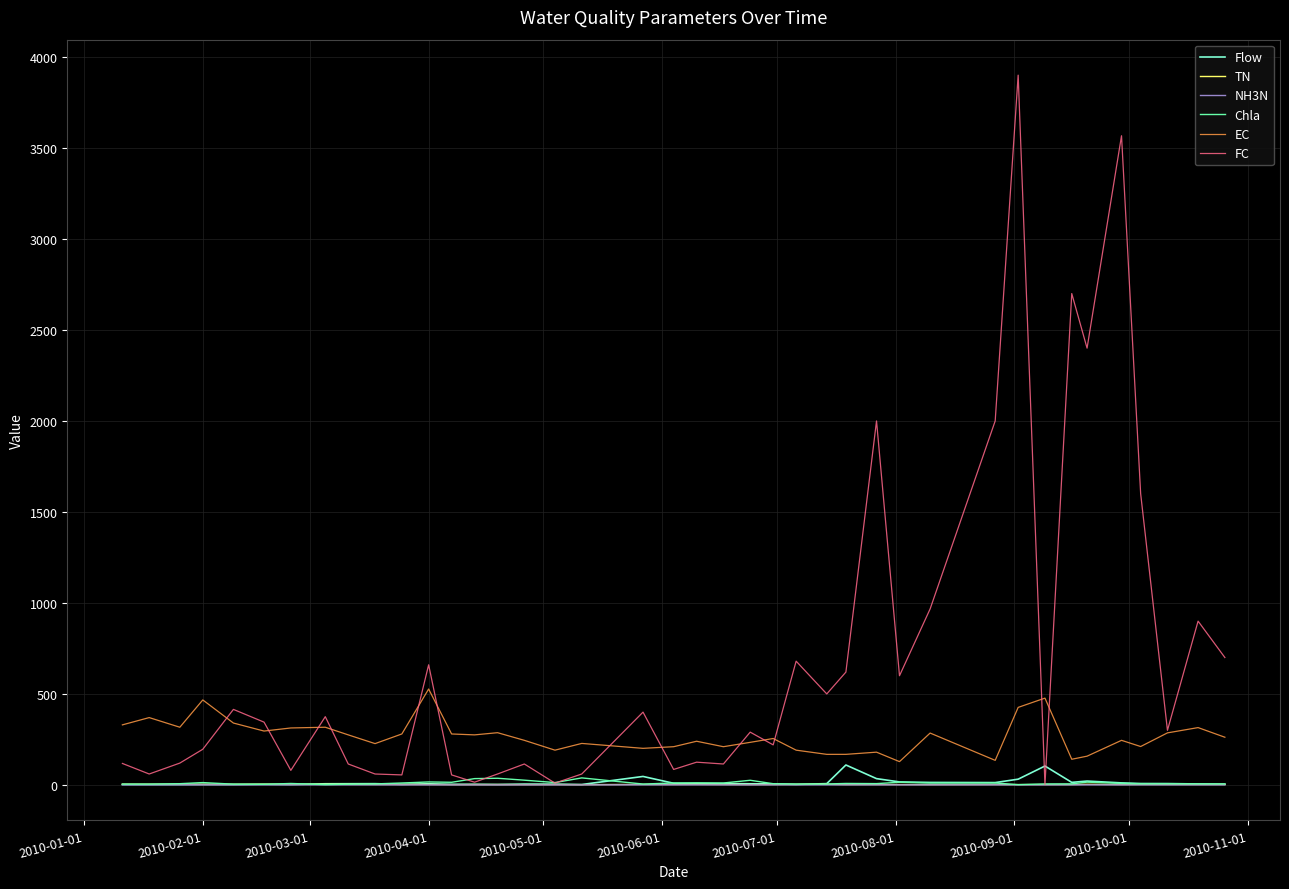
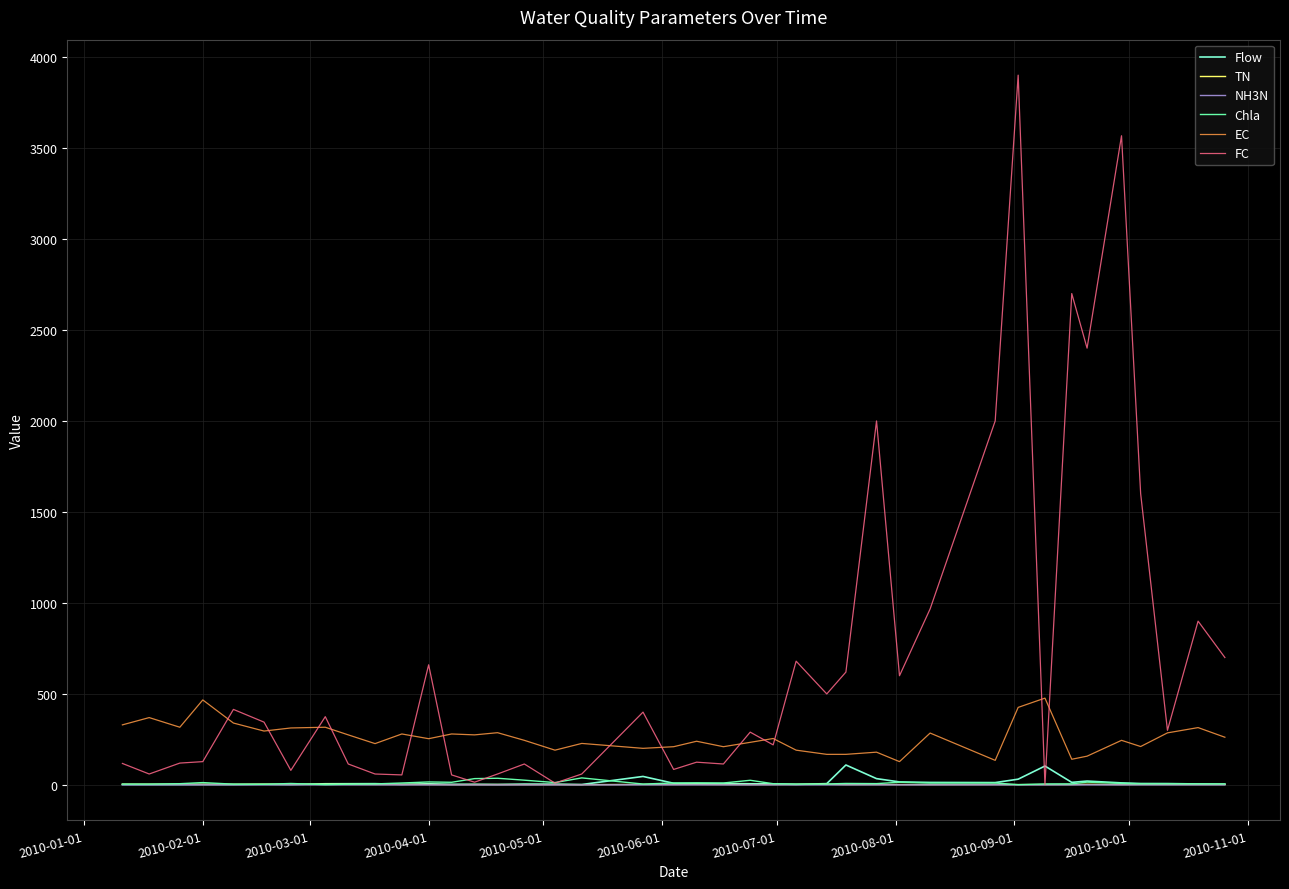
  {
    "EC": {
      "2010-02-01": 470,
-     "2010-04-01": 530
+     "2010-04-01": 250
    },
    "FC": {
-     "2010-02-01": 200,
+     "2010-02-01": 130,
      "2010-04-01": 660
    }
  }
